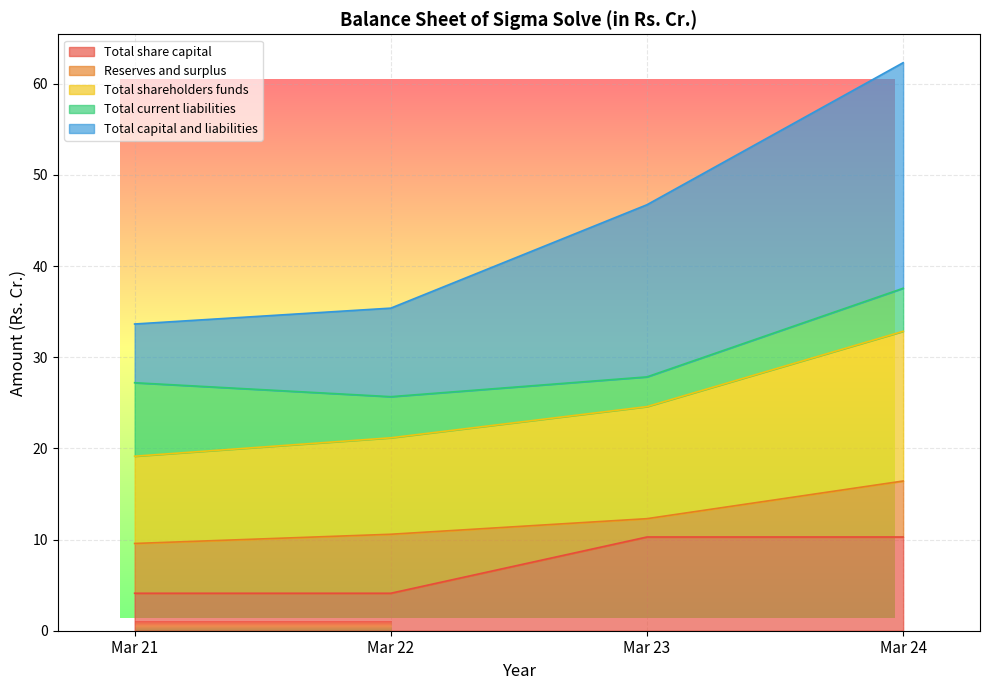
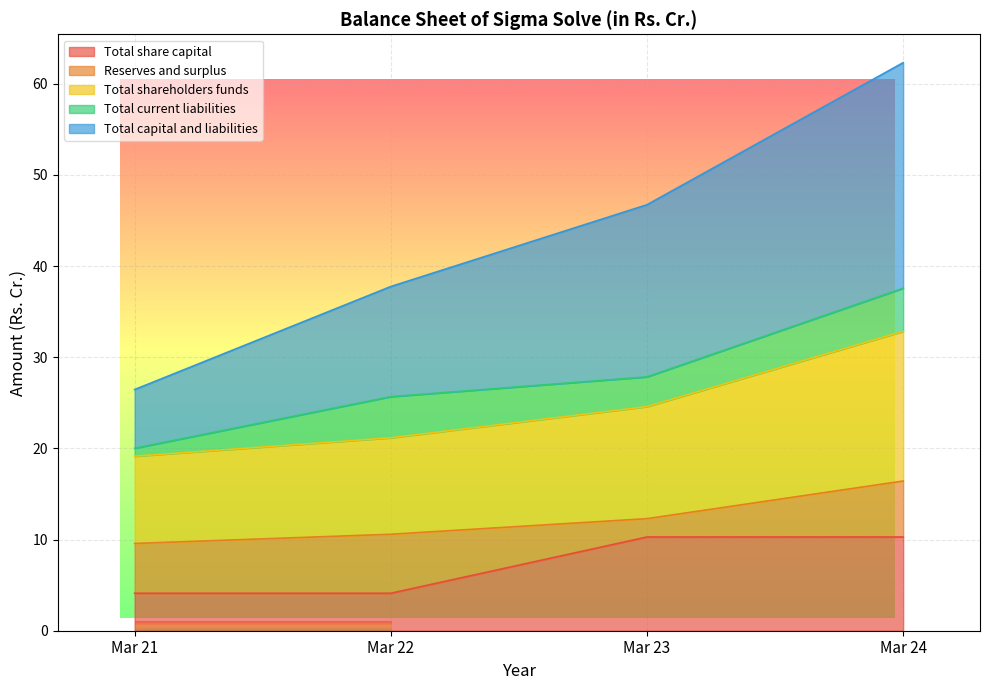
  {
    "Total shareholders funds": {
      "Mar 21": 10,
      "Mar 22": 11,
      "Mar 23": 12,
      "Mar 24": 16
    },
    "Total current liabilities": {
-     "Mar 21": 8,
+     "Mar 21": 1,
      "Mar 22": 5,
      "Mar 23": 3,
      "Mar 24": 5
    },
    "Total capital and liabilities": {
      "Mar 21": 6,
-     "Mar 22": 10,
+     "Mar 22": 12,
      "Mar 23": 19,
      "Mar 24": 25
    }
  }
